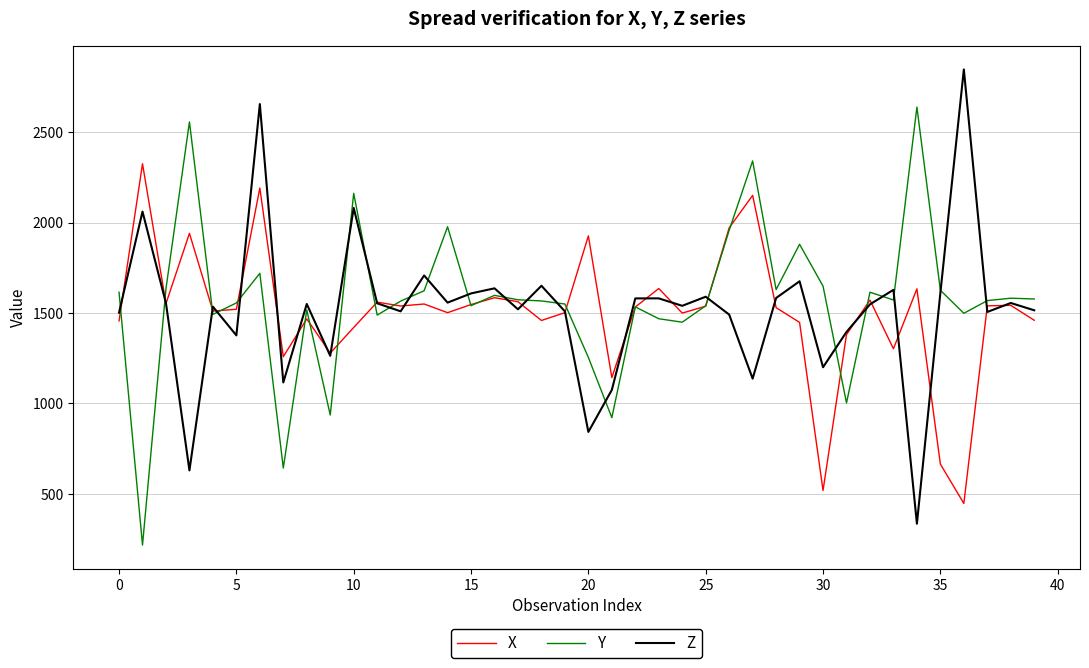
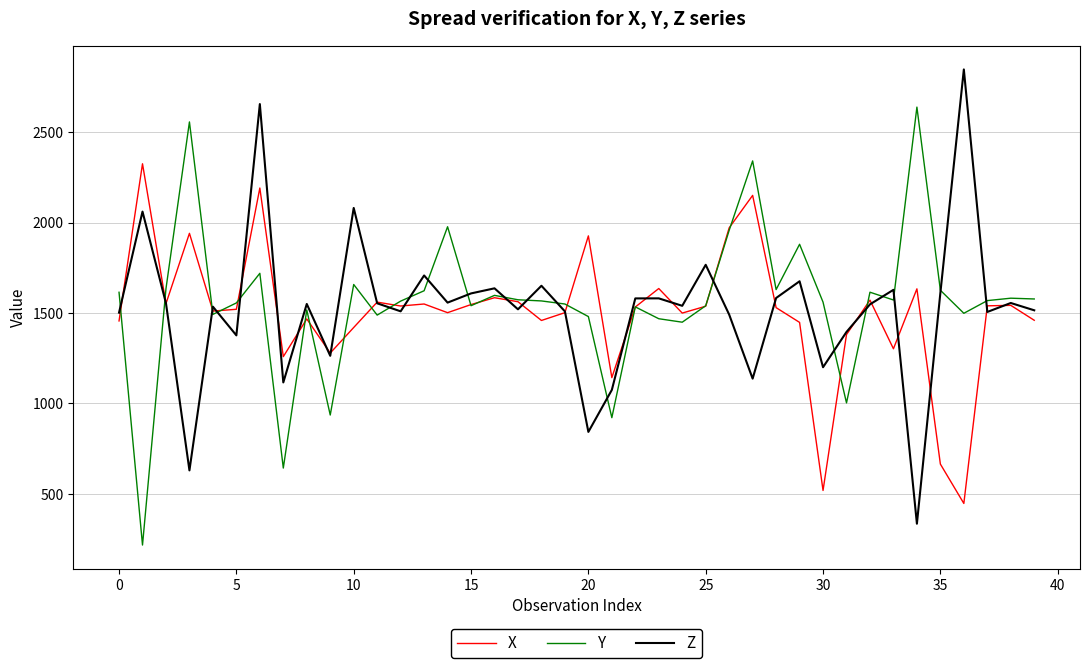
  {
    "X": {
      "0": 1460,
      "5": 1520,
      "10": 1420,
      "20": 1930,
      "30": 520,
      "35": 660
    },
    "Y": {
      "0": 1610,
      "5": 1560,
-     "10": 2160,
-     "20": 1250,
-     "30": 1650,
+     "10": 1660,
+     "20": 1480,
+     "30": 1560,
      "35": 1630
    },
    "Z": {
      "0": 1500,
      "5": 1380,
      "10": 2080,
      "15": 1610,
      "20": 840,
-     "25": 1590,
+     "25": 1770,
      "30": 1200,
      "35": 1610
    }
  }
